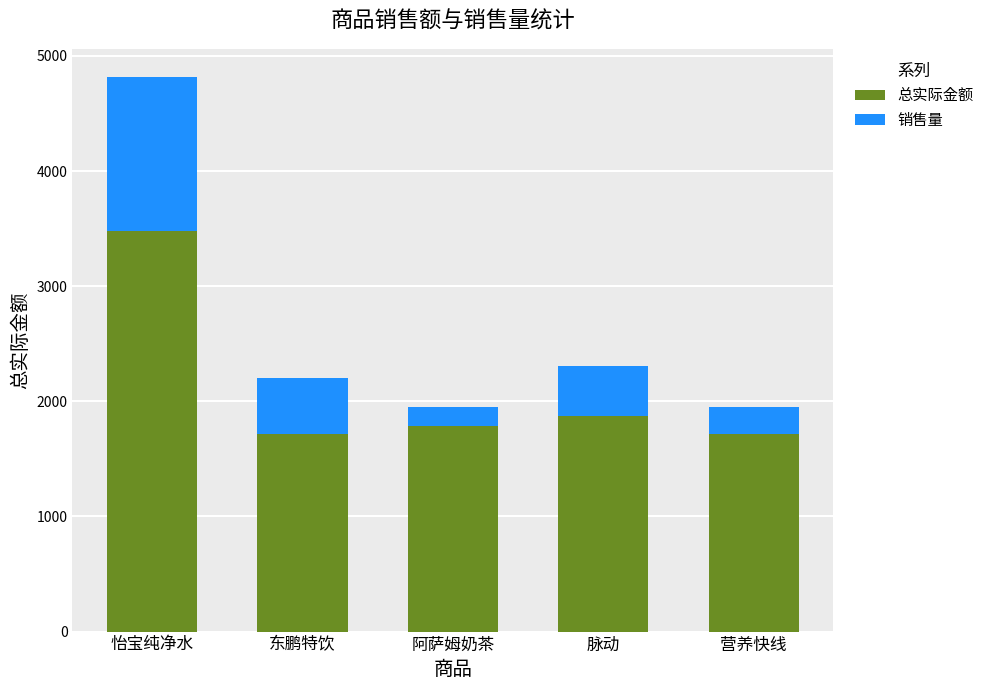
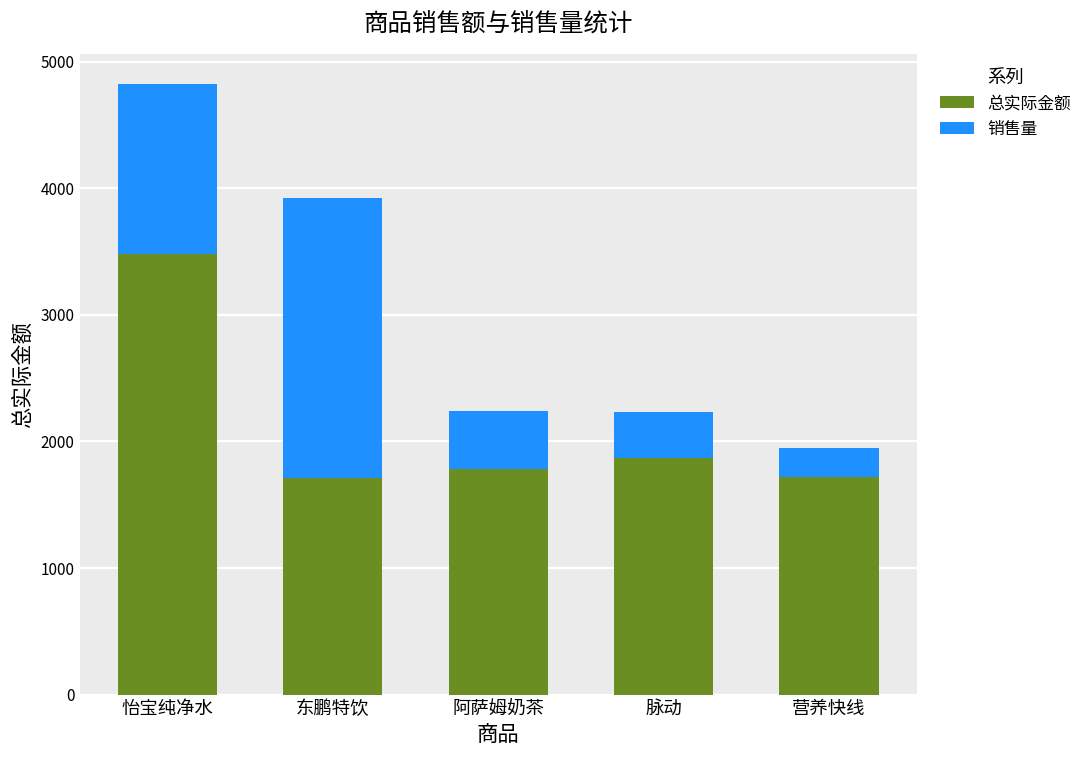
  {
    "总实际金额": {
      "怡宝纯净水": 3480,
      "东鹏特饮": 1720,
      "阿萨姆奶茶": 1780,
      "脉动": 1870,
      "营养快线": 1720
    },
    "销售量": {
      "怡宝纯净水": 1340,
-     "东鹏特饮": 490,
-     "阿萨姆奶茶": 170,
-     "脉动": 430,
+     "东鹏特饮": 2210,
+     "阿萨姆奶茶": 460,
+     "脉动": 360,
      "营养快线": 230
    }
  }
